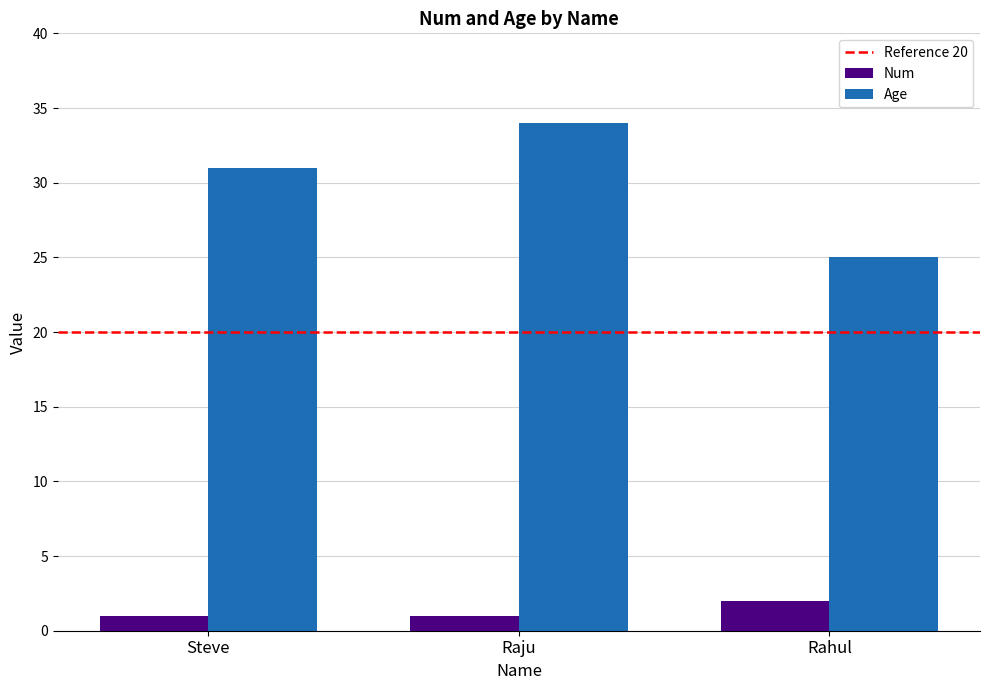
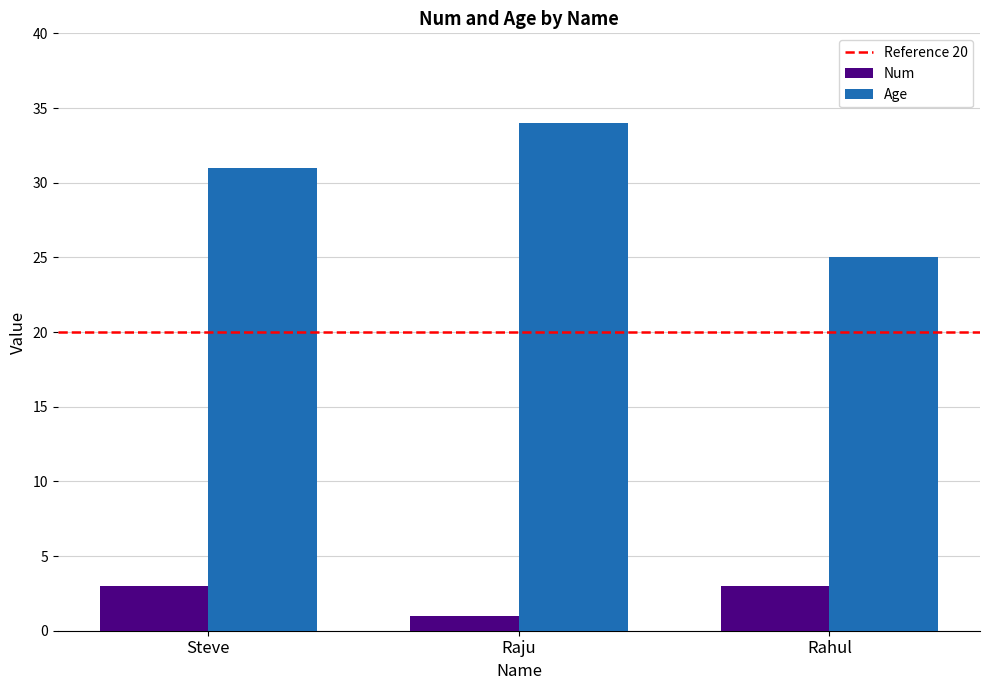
  {
    "Num": {
-     "Steve": 1,
+     "Steve": 3,
      "Raju": 1,
-     "Rahul": 2
+     "Rahul": 3
    },
    "Age": {
      "Steve": 31,
      "Raju": 34,
      "Rahul": 25
    }
  }
